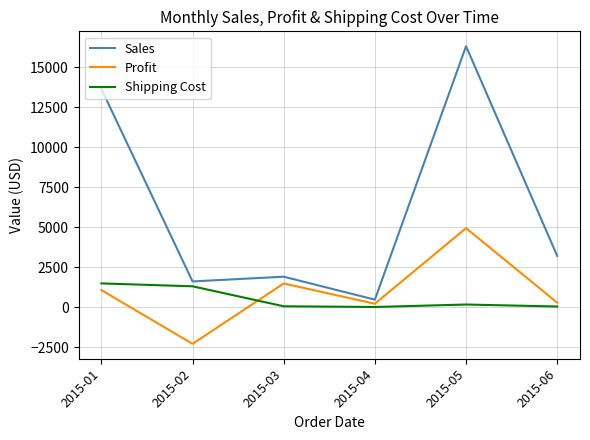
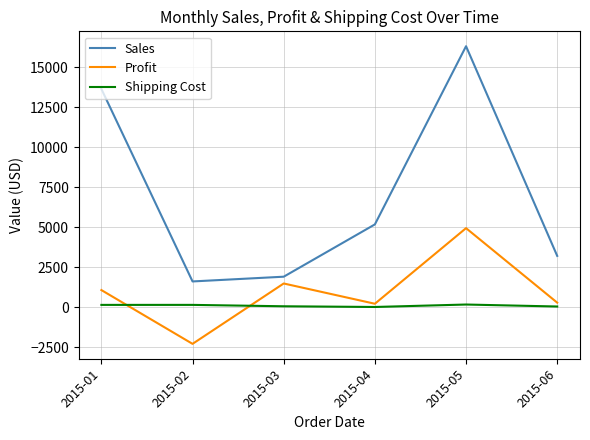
  {
    "Sales": {
      "2015-02": 1600,
      "2015-03": 1900,
-     "2015-04": 500,
+     "2015-04": 5200,
      "2015-05": 16300,
      "2015-06": 3200
    },
    "Profit": {
      "2015-01": 1100,
      "2015-02": -2300,
      "2015-03": 1500,
      "2015-04": 200,
      "2015-05": 4900,
      "2015-06": 300
    },
    "Shipping Cost": {
-     "2015-01": 1500,
-     "2015-02": 1300,
+     "2015-01": 100,
+     "2015-02": 100,
      "2015-03": 100,
      "2015-04": 0,
      "2015-05": 200,
      "2015-06": 0
    }
  }
